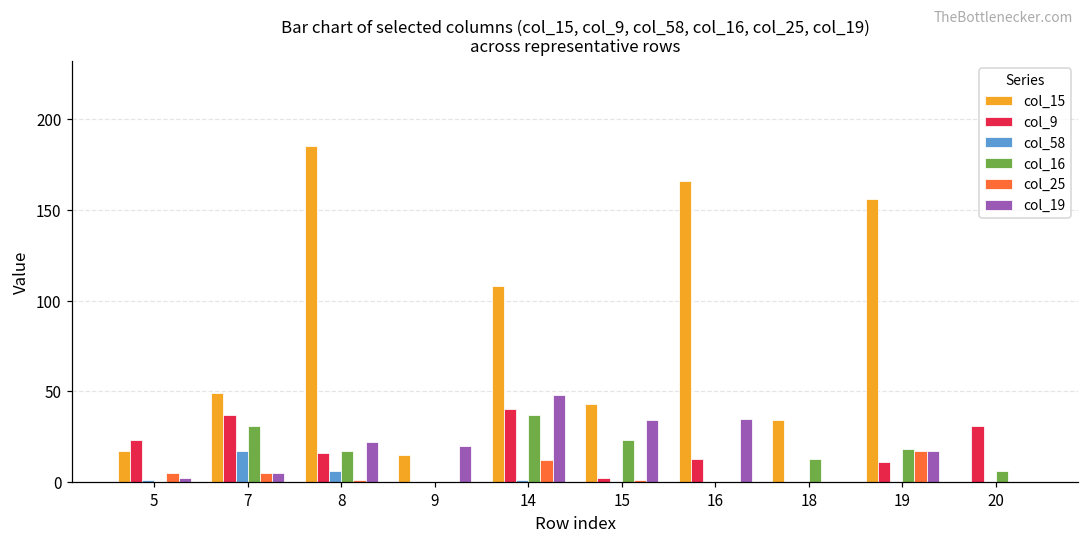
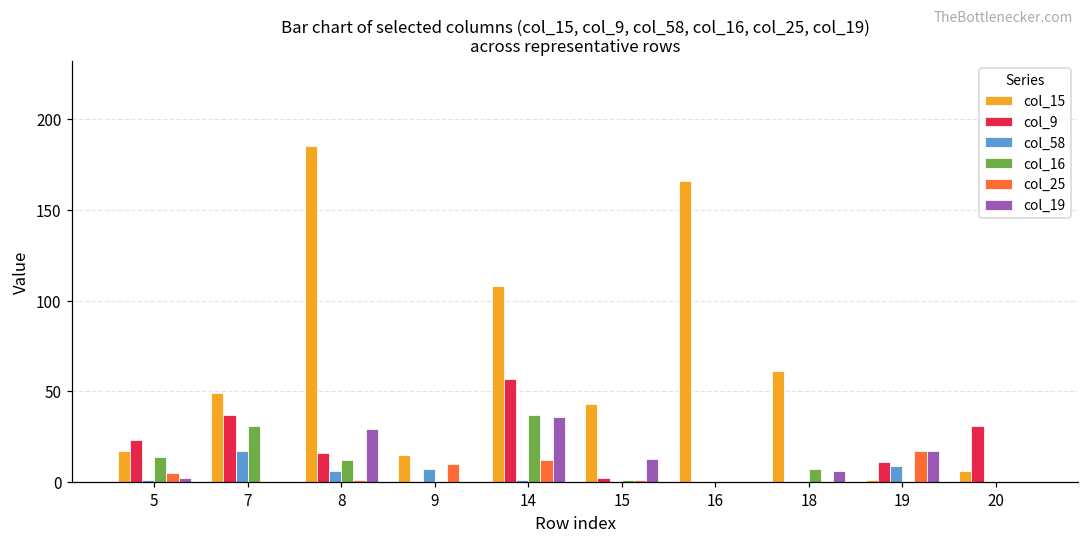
  {
    "col_15": {
      "5": 17,
      "7": 49,
      "8": 185,
      "9": 15,
      "14": 108,
      "15": 43,
      "16": 166,
-     "18": 34,
-     "19": 156,
-     "20": 0
+     "18": 61,
+     "19": 1,
+     "20": 6
    },
    "col_9": {
      "5": 23,
      "7": 37,
      "8": 16,
      "9": 0,
-     "14": 40,
+     "14": 57,
      "15": 2,
-     "16": 13,
+     "16": 0,
      "18": 0,
      "19": 11,
      "20": 31
    },
    "col_58": {
      "7": 17,
      "8": 6,
-     "9": 0,
+     "9": 7,
      "15": 0,
      "16": 0,
      "18": 0,
-     "19": 0,
+     "19": 9,
      "20": 0
    },
    "col_16": {
-     "5": 0,
+     "5": 14,
      "7": 31,
-     "8": 17,
+     "8": 12,
      "9": 0,
      "14": 37,
-     "15": 23,
+     "15": 1,
      "16": 0,
-     "18": 13,
-     "19": 18,
-     "20": 6
+     "18": 7,
+     "19": 0,
+     "20": 0
    },
    "col_25": {
      "5": 5,
-     "7": 5,
-     "9": 0,
+     "7": 0,
+     "9": 10,
      "14": 12,
      "16": 0,
      "18": 0,
      "19": 17,
      "20": 0
    },
    "col_19": {
      "5": 2,
-     "7": 5,
-     "8": 22,
-     "9": 20,
-     "14": 48,
-     "15": 34,
-     "16": 35,
-     "18": 0,
+     "7": 0,
+     "8": 29,
+     "9": 0,
+     "14": 36,
+     "15": 13,
+     "16": 0,
+     "18": 6,
      "19": 17,
      "20": 0
    }
  }
